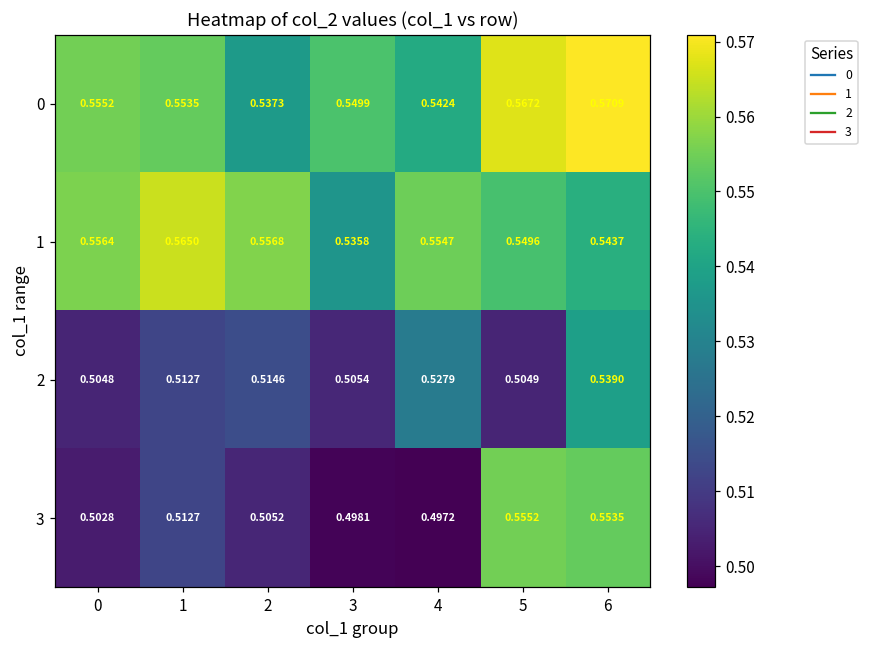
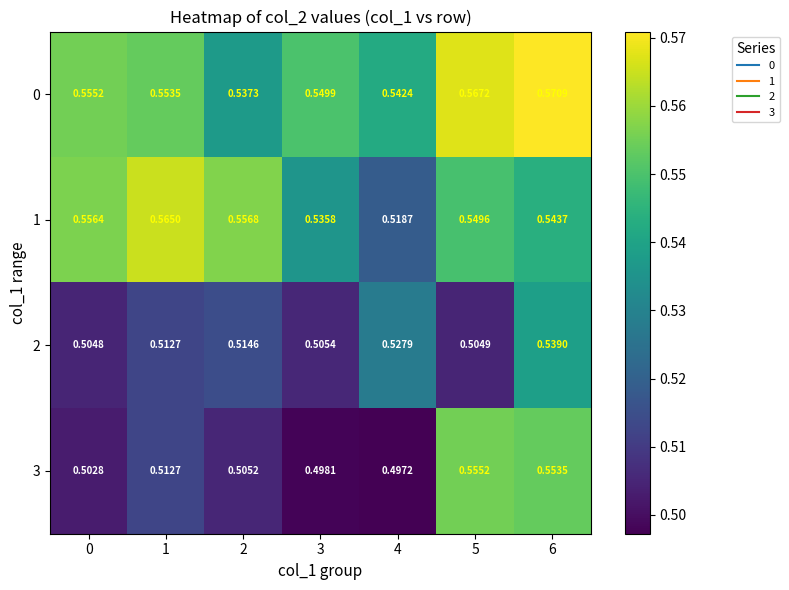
  {
    "0": {
      "0": 0.5552,
      "1": 0.5535,
      "2": 0.5373,
      "3": 0.5499,
      "4": 0.5424
    },
    "1": {
      "0": 0.5564,
      "1": 0.5650,
      "2": 0.5568,
      "3": 0.5358,
-     "4": 0.5547,
+     "4": 0.5187,
      "5": 0.5496,
      "6": 0.5437
    },
    "2": {
      "0": 0.5048,
      "1": 0.5127,
      "2": 0.5146,
      "3": 0.5054,
      "4": 0.5279,
      "5": 0.5049,
      "6": 0.5390
    },
    "3": {
      "0": 0.5028,
      "1": 0.5127,
      "2": 0.5052,
      "3": 0.4981,
      "4": 0.4972,
      "5": 0.5552,
      "6": 0.5535
    }
  }
